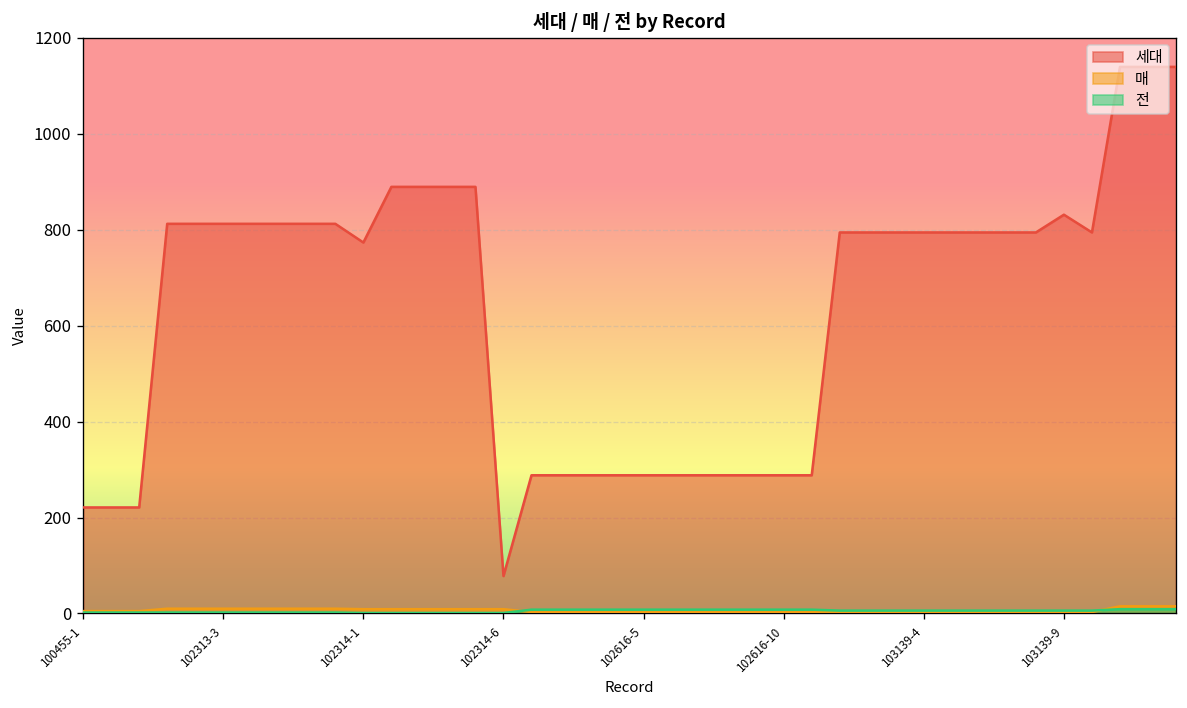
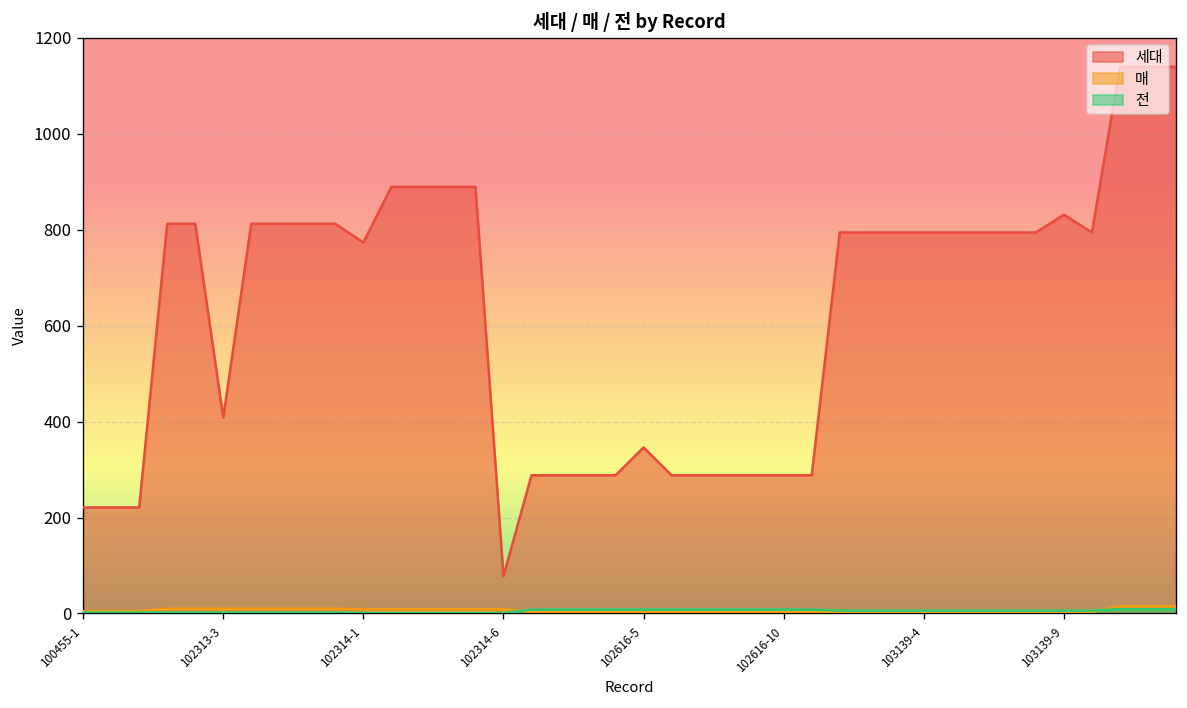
  {
    "세대": {
      "100455-1": 220,
-     "102313-3": 810,
+     "102313-3": 410,
      "102314-1": 770,
      "102314-6": 80,
-     "102616-5": 290,
+     "102616-5": 350,
      "102616-10": 290,
      "103139-4": 790,
      "103139-9": 830
    },
    "매": {
      "102313-3": 10,
      "102314-1": 10,
      "102314-6": 10
    },
    "전": {
      "102313-3": 0,
      "102314-1": 0,
      "102314-6": 0
    }
  }
